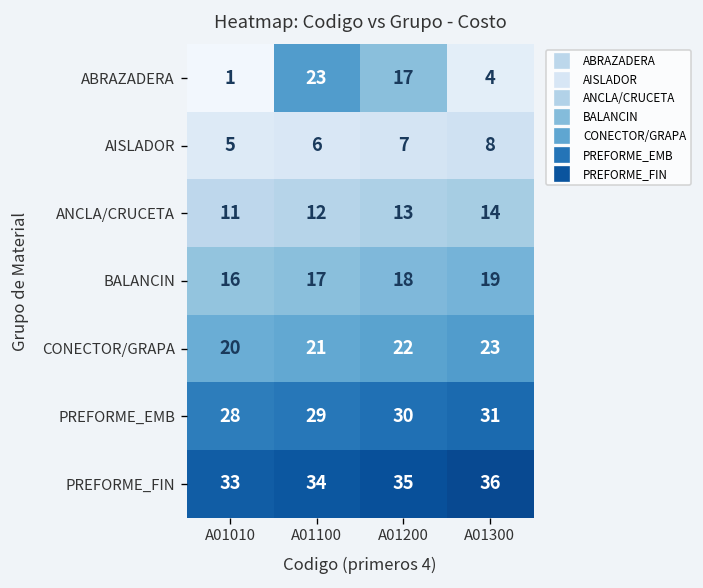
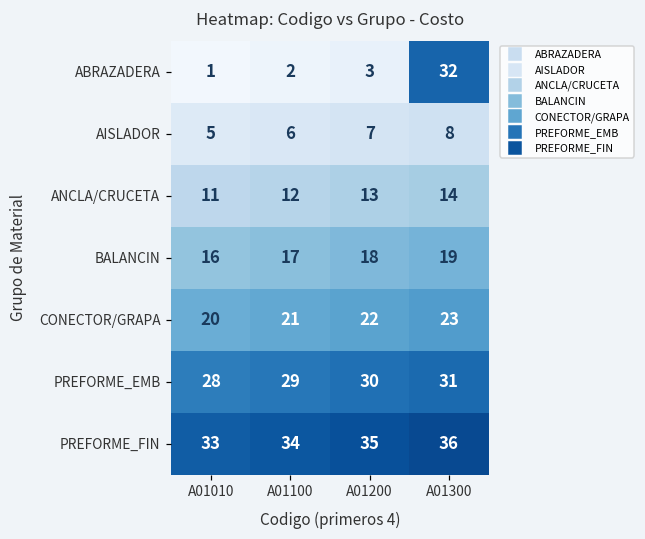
  {
    "ABRAZADERA": {
      "A01010": 1,
-     "A01100": 23,
-     "A01200": 17,
-     "A01300": 4
+     "A01100": 2,
+     "A01200": 3,
+     "A01300": 32
    },
    "AISLADOR": {
      "A01010": 5,
      "A01100": 6,
      "A01200": 7,
      "A01300": 8
    },
    "ANCLA/CRUCETA": {
      "A01010": 11,
      "A01100": 12,
      "A01200": 13,
      "A01300": 14
    },
    "BALANCIN": {
      "A01010": 16,
      "A01100": 17,
      "A01200": 18,
      "A01300": 19
    },
    "CONECTOR/GRAPA": {
      "A01010": 20,
      "A01100": 21,
      "A01200": 22,
      "A01300": 23
    },
    "PREFORME_EMB": {
      "A01010": 28,
      "A01100": 29,
      "A01200": 30,
      "A01300": 31
    },
    "PREFORME_FIN": {
      "A01010": 33,
      "A01100": 34,
      "A01200": 35,
      "A01300": 36
    }
  }
